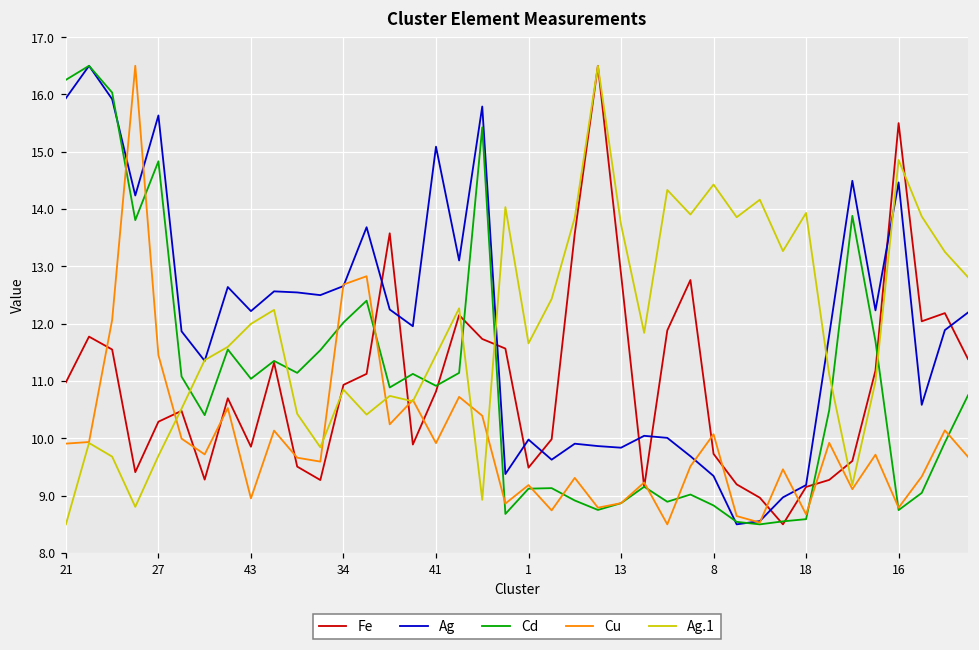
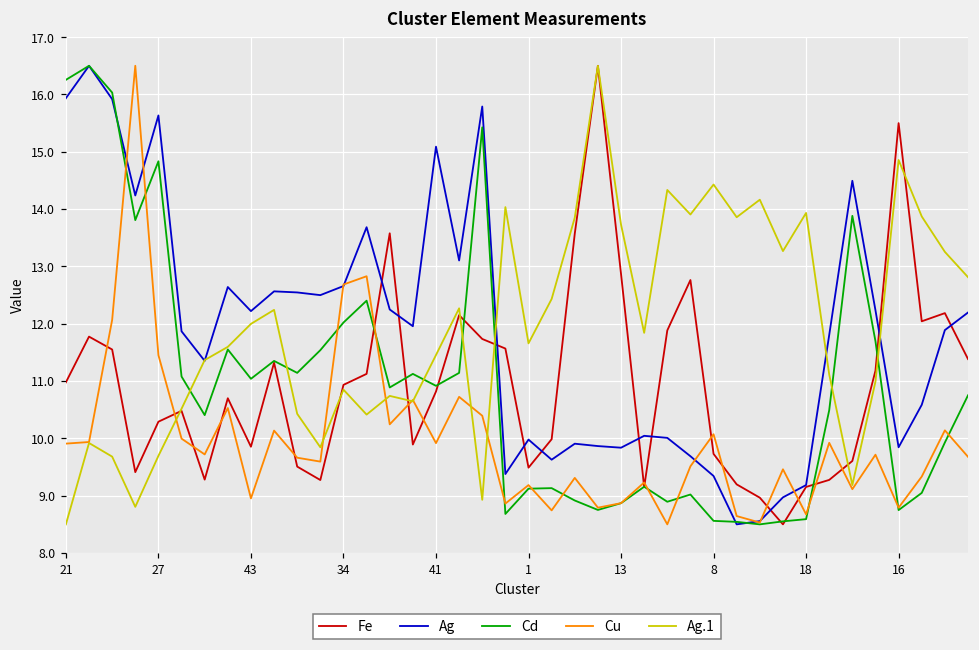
  {
    "Fe": {
      "43": 9.9,
      "41": 10.8,
      "8": 9.7,
      "16": 15.5
    },
    "Ag": {
      "43": 12.2,
      "41": 15.1,
      "8": 9.3,
-     "16": 14.5
+     "16": 9.8
    },
    "Cd": {
      "43": 11.0,
      "41": 10.9,
-     "8": 8.8
+     "8": 8.6
    },
    "Cu": {
      "43": 9.0,
      "41": 9.9,
      "8": 10.1
    },
    "Ag.1": {
      "43": 12.0,
      "41": 11.5,
      "8": 14.4,
      "16": 14.9
    }
  }
